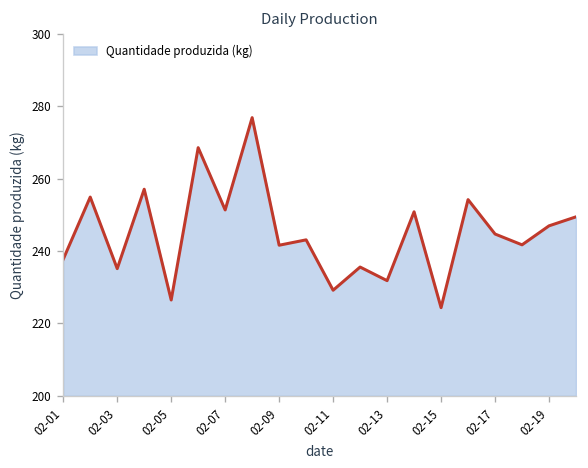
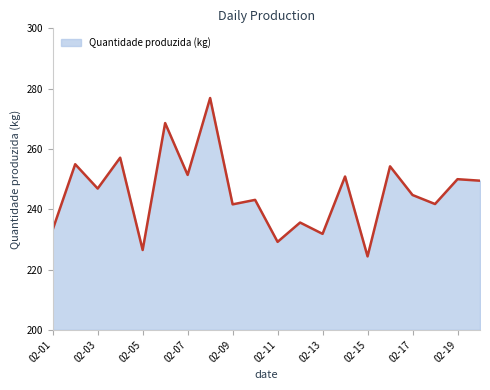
  {
-   "02-01": 238,
-   "02-03": 235,
+   "02-01": 233,
+   "02-03": 247,
    "02-05": 226,
    "02-07": 251,
    "02-09": 242,
    "02-11": 229,
    "02-13": 232,
    "02-15": 224,
    "02-17": 245,
-   "02-19": 247
+   "02-19": 250
  }
